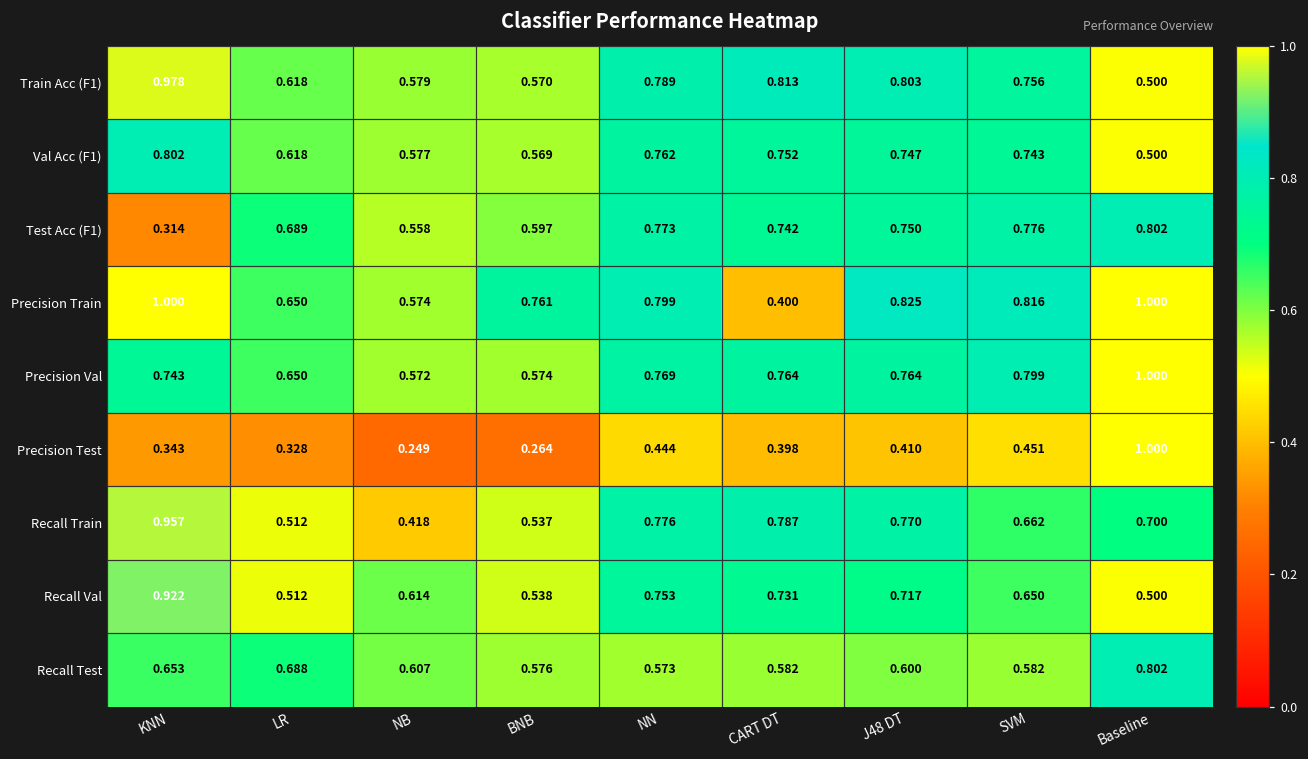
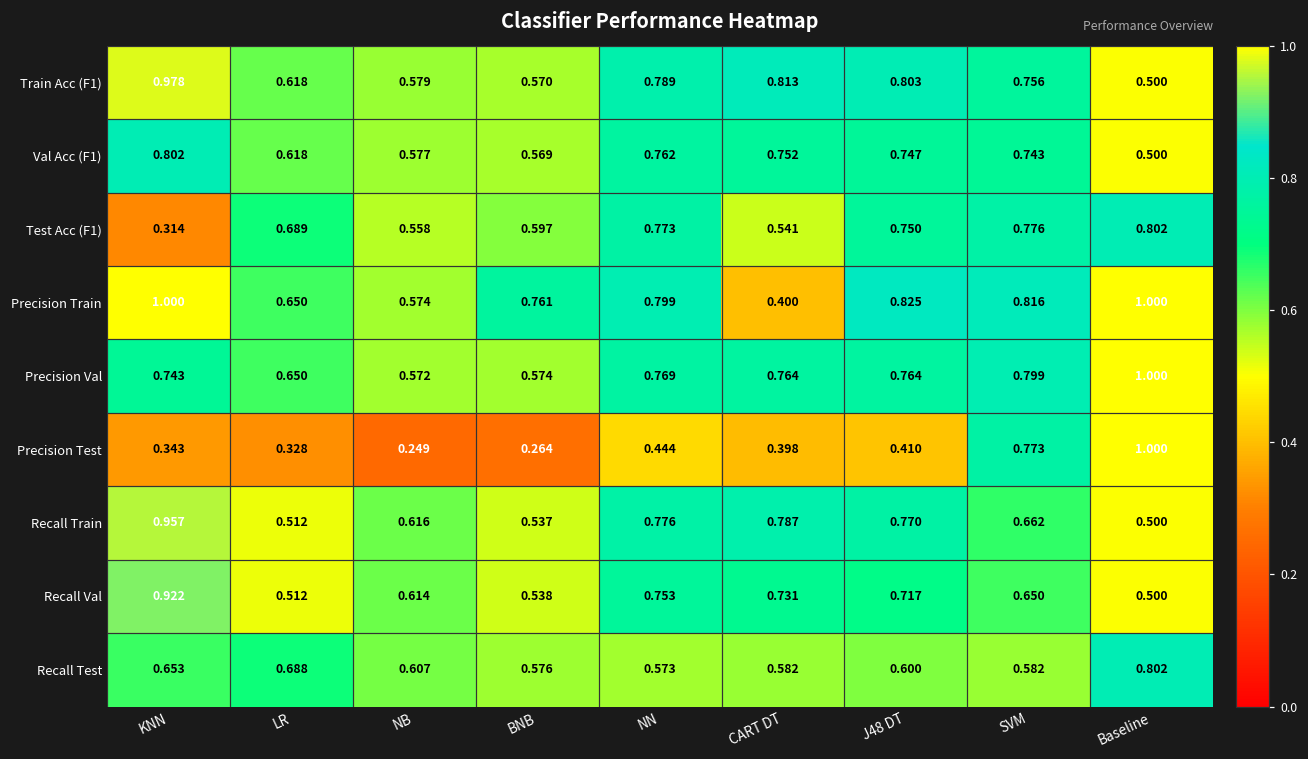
  {
    "Train Acc (F1)": {
      "KNN": 0.978,
      "LR": 0.618,
      "NB": 0.579,
      "BNB": 0.570,
      "NN": 0.789,
      "CART DT": 0.813,
      "J48 DT": 0.803,
      "SVM": 0.756,
      "Baseline": 0.500
    },
    "Val Acc (F1)": {
      "KNN": 0.802,
      "LR": 0.618,
      "NB": 0.577,
      "BNB": 0.569,
      "NN": 0.762,
      "CART DT": 0.752,
      "J48 DT": 0.747,
      "SVM": 0.743,
      "Baseline": 0.500
    },
    "Test Acc (F1)": {
      "KNN": 0.314,
      "LR": 0.689,
      "NB": 0.558,
      "BNB": 0.597,
      "NN": 0.773,
-     "CART DT": 0.742,
+     "CART DT": 0.541,
      "J48 DT": 0.750,
      "SVM": 0.776,
      "Baseline": 0.802
    },
    "Precision Train": {
      "KNN": 1.000,
      "LR": 0.650,
      "NB": 0.574,
      "BNB": 0.761,
      "NN": 0.799,
      "CART DT": 0.400,
      "J48 DT": 0.825,
      "SVM": 0.816,
      "Baseline": 1.000
    },
    "Precision Val": {
      "KNN": 0.743,
      "LR": 0.650,
      "NB": 0.572,
      "BNB": 0.574,
      "NN": 0.769,
      "CART DT": 0.764,
      "J48 DT": 0.764,
      "SVM": 0.799,
      "Baseline": 1.000
    },
    "Precision Test": {
      "KNN": 0.343,
      "LR": 0.328,
      "NB": 0.249,
      "BNB": 0.264,
      "NN": 0.444,
      "CART DT": 0.398,
      "J48 DT": 0.410,
-     "SVM": 0.451,
+     "SVM": 0.773,
      "Baseline": 1.000
    },
    "Recall Train": {
      "KNN": 0.957,
      "LR": 0.512,
-     "NB": 0.418,
+     "NB": 0.616,
      "BNB": 0.537,
      "NN": 0.776,
      "CART DT": 0.787,
      "J48 DT": 0.770,
      "SVM": 0.662,
-     "Baseline": 0.700
+     "Baseline": 0.500
    },
    "Recall Val": {
      "KNN": 0.922,
      "LR": 0.512,
      "NB": 0.614,
      "BNB": 0.538,
      "NN": 0.753,
      "CART DT": 0.731,
      "J48 DT": 0.717,
      "SVM": 0.650,
      "Baseline": 0.500
    },
    "Recall Test": {
      "KNN": 0.653,
      "LR": 0.688,
      "NB": 0.607,
      "BNB": 0.576,
      "NN": 0.573,
      "CART DT": 0.582,
      "J48 DT": 0.600,
      "SVM": 0.582,
      "Baseline": 0.802
    }
  }
